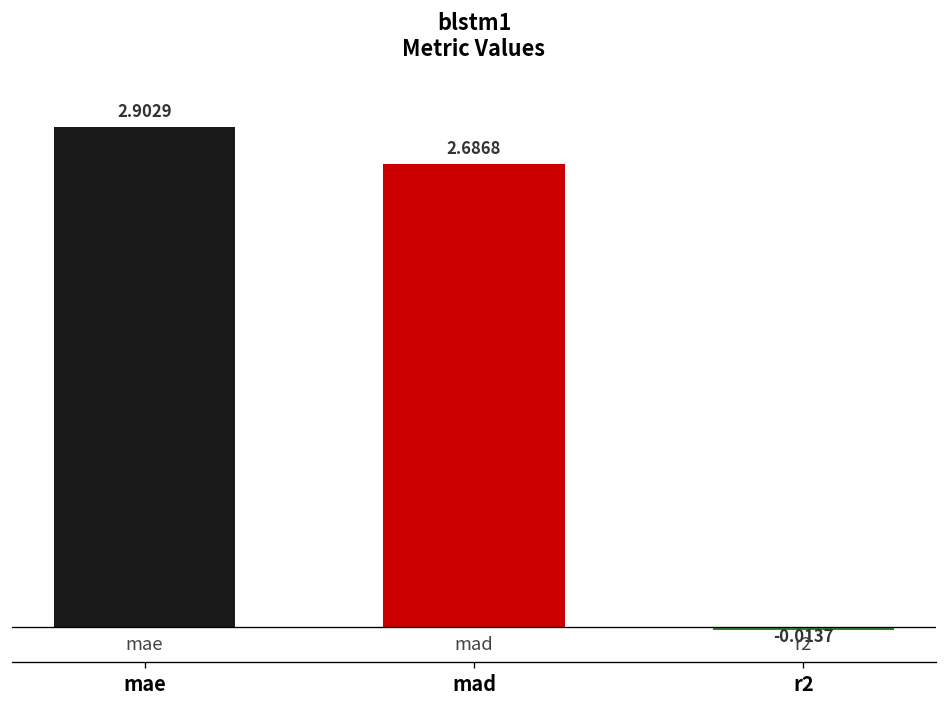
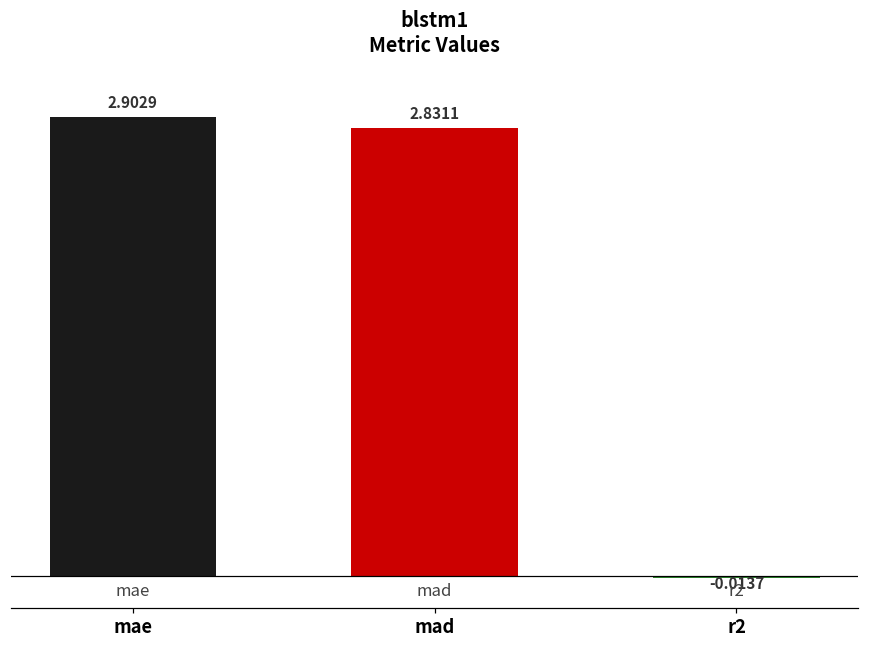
  {
    "mae": 2.9029,
-   "mad": 2.6868
+   "mad": 2.8311
  }
